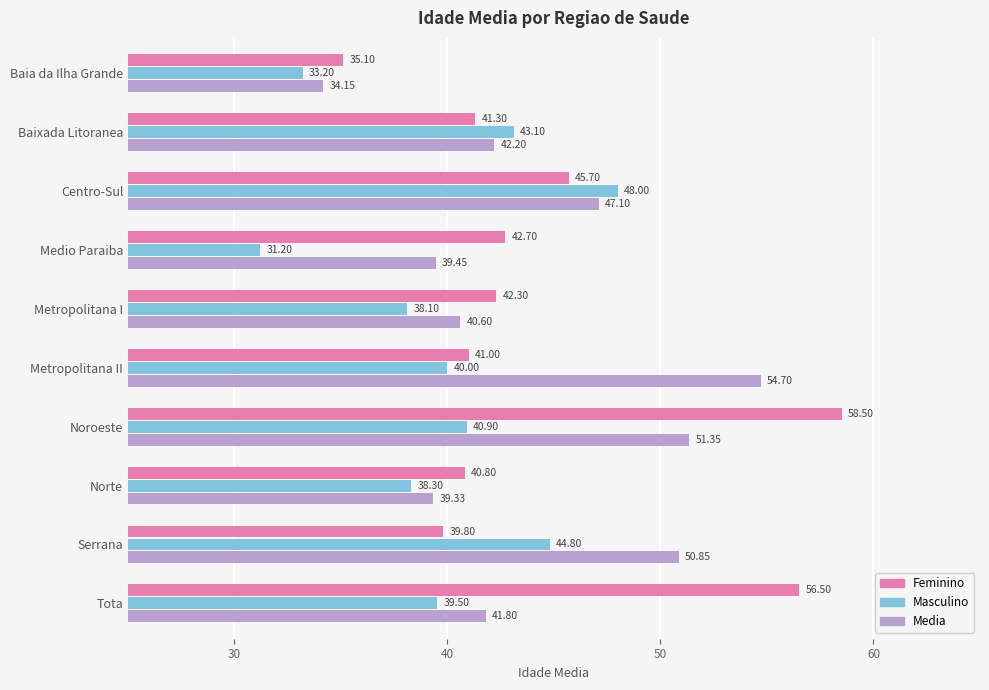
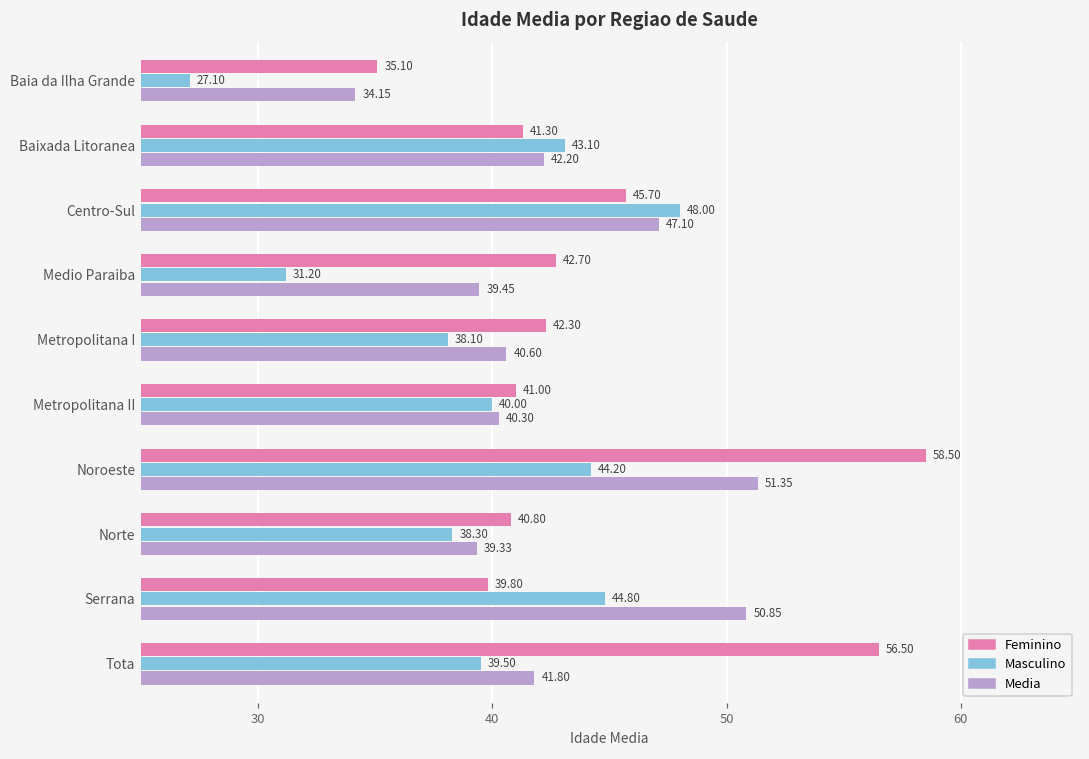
  {
    "Feminino": {
      "Baia da Ilha Grande": 35.10,
      "Baixada Litoranea": 41.30,
      "Centro-Sul": 45.70,
      "Medio Paraiba": 42.70,
      "Metropolitana I": 42.30,
      "Metropolitana II": 41.00,
      "Noroeste": 58.50,
      "Norte": 40.80,
      "Serrana": 39.80,
      "Tota": 56.50
    },
    "Masculino": {
-     "Baia da Ilha Grande": 33.20,
+     "Baia da Ilha Grande": 27.10,
      "Baixada Litoranea": 43.10,
      "Centro-Sul": 48.00,
      "Medio Paraiba": 31.20,
      "Metropolitana I": 38.10,
      "Metropolitana II": 40.00,
-     "Noroeste": 40.90,
+     "Noroeste": 44.20,
      "Norte": 38.30,
      "Serrana": 44.80,
      "Tota": 39.50
    },
    "Media": {
      "Baia da Ilha Grande": 34.15,
      "Baixada Litoranea": 42.20,
      "Centro-Sul": 47.10,
      "Medio Paraiba": 39.45,
      "Metropolitana I": 40.60,
-     "Metropolitana II": 54.70,
+     "Metropolitana II": 40.30,
      "Noroeste": 51.35,
      "Norte": 39.33,
      "Serrana": 50.85,
      "Tota": 41.80
    }
  }
